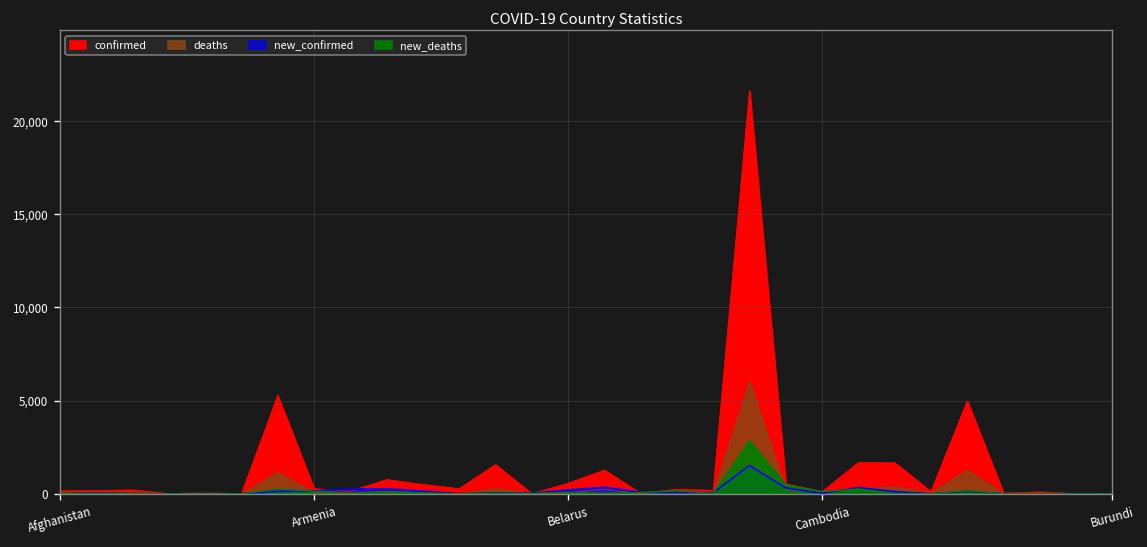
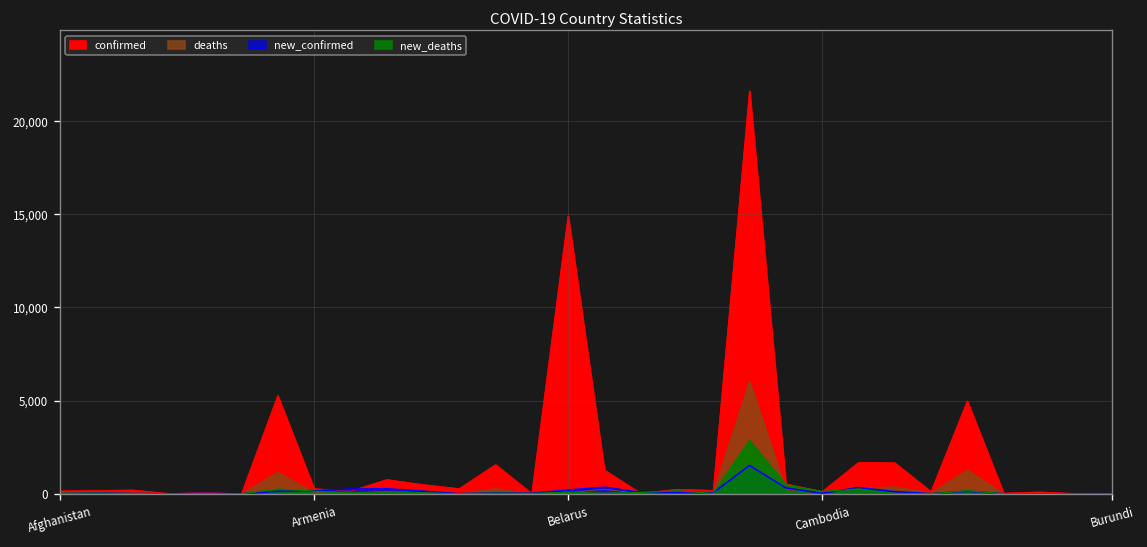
  {
    "confirmed": {
-     "Belarus": "600"
+     "Belarus": "14,900"
    }
  }
